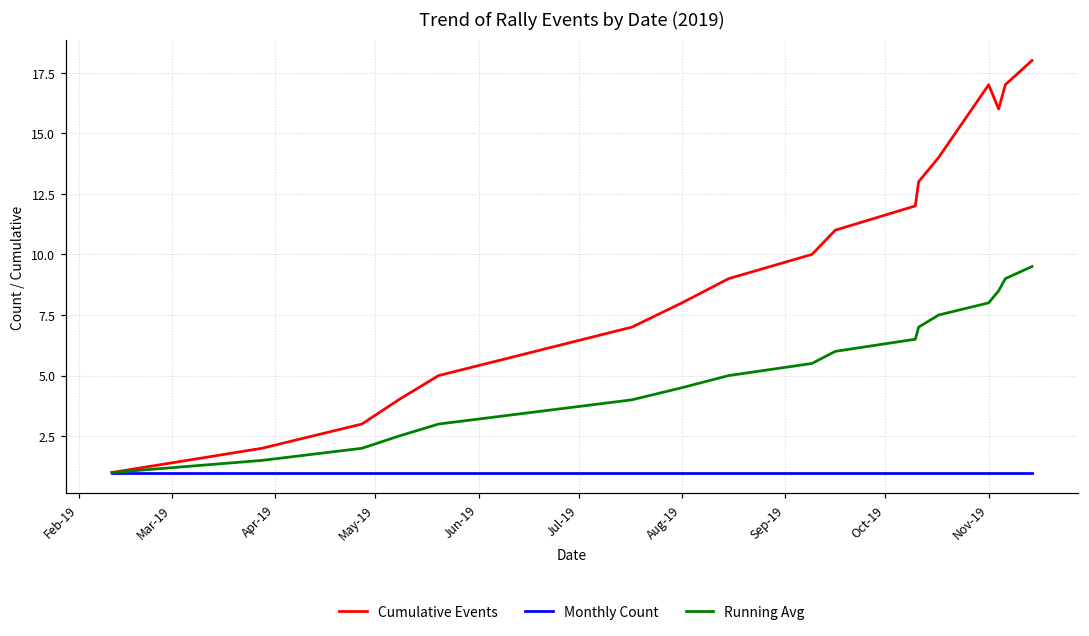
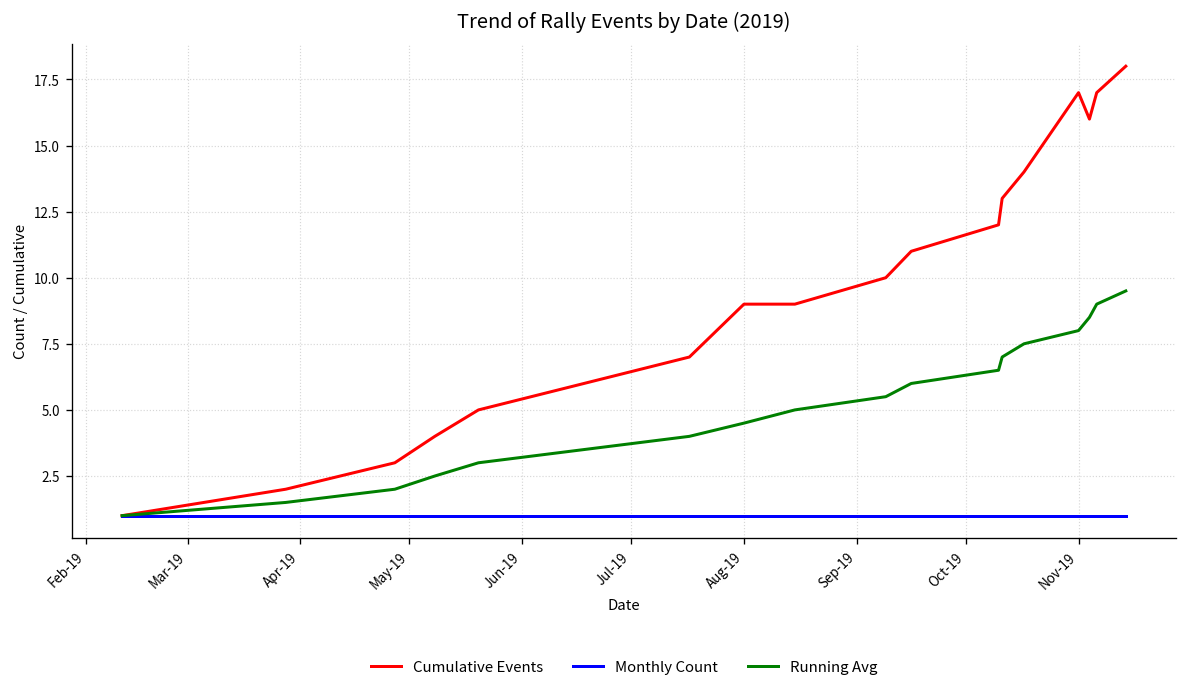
  {
    "Cumulative Events": {
-     "Aug-19": 8,
+     "Aug-19": 9,
      "Nov-19": 17
    },
    "Monthly Count": {
      "Aug-19": 1,
      "Nov-19": 1
    },
    "Running Avg": {
      "Aug-19": 4.5,
      "Nov-19": 8
    }
  }
